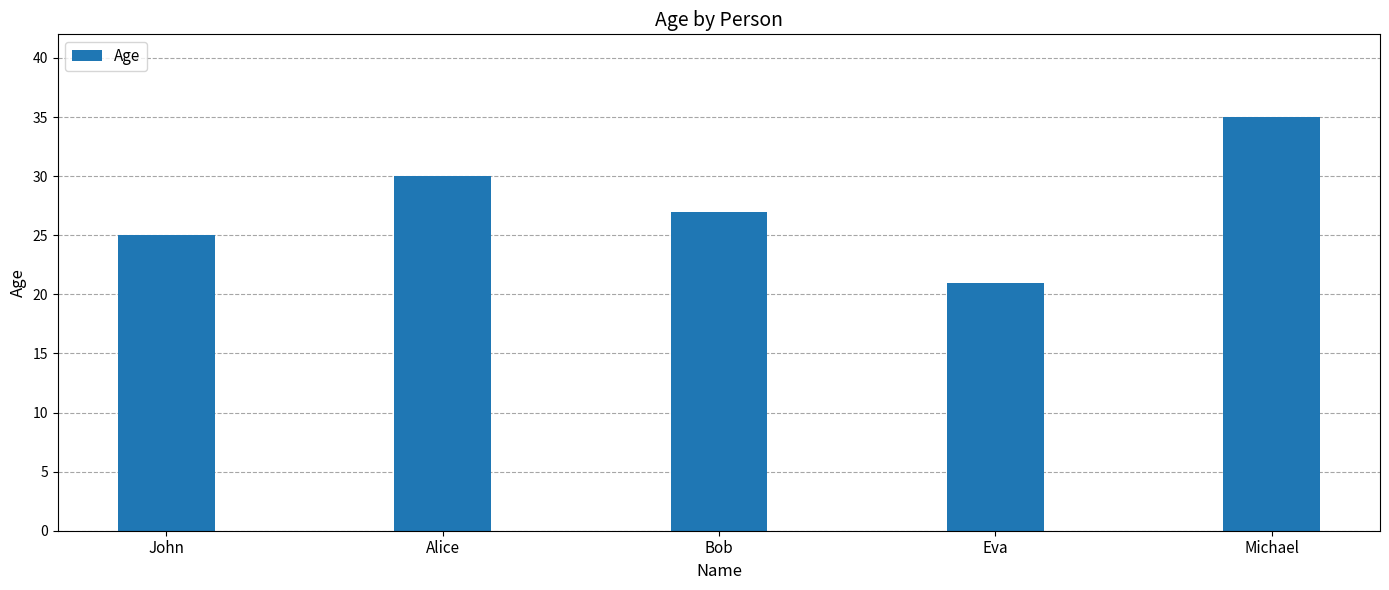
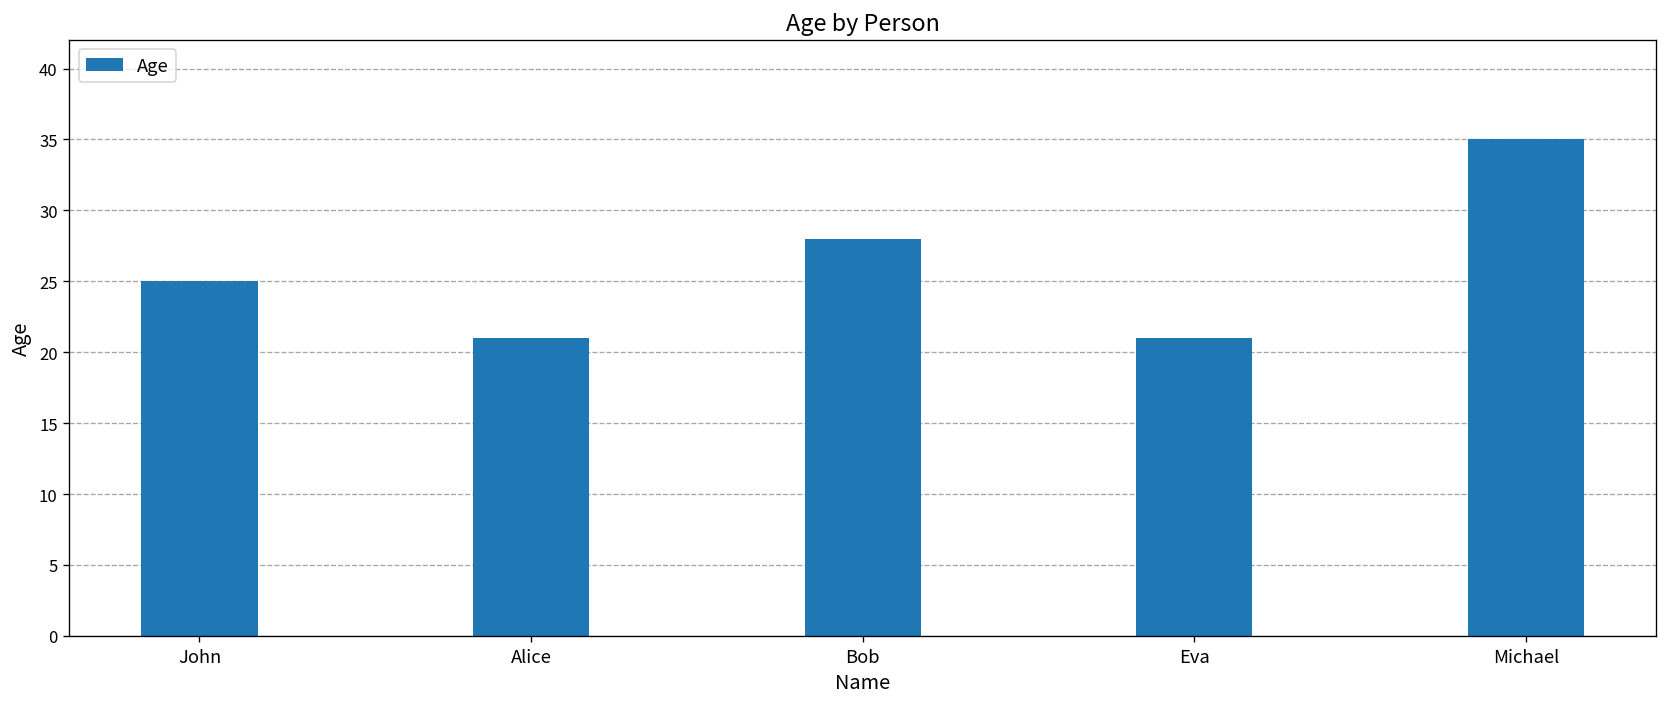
  {
    "John": 25,
-   "Alice": 30,
-   "Bob": 27,
+   "Alice": 21,
+   "Bob": 28,
    "Eva": 21,
    "Michael": 35
  }
